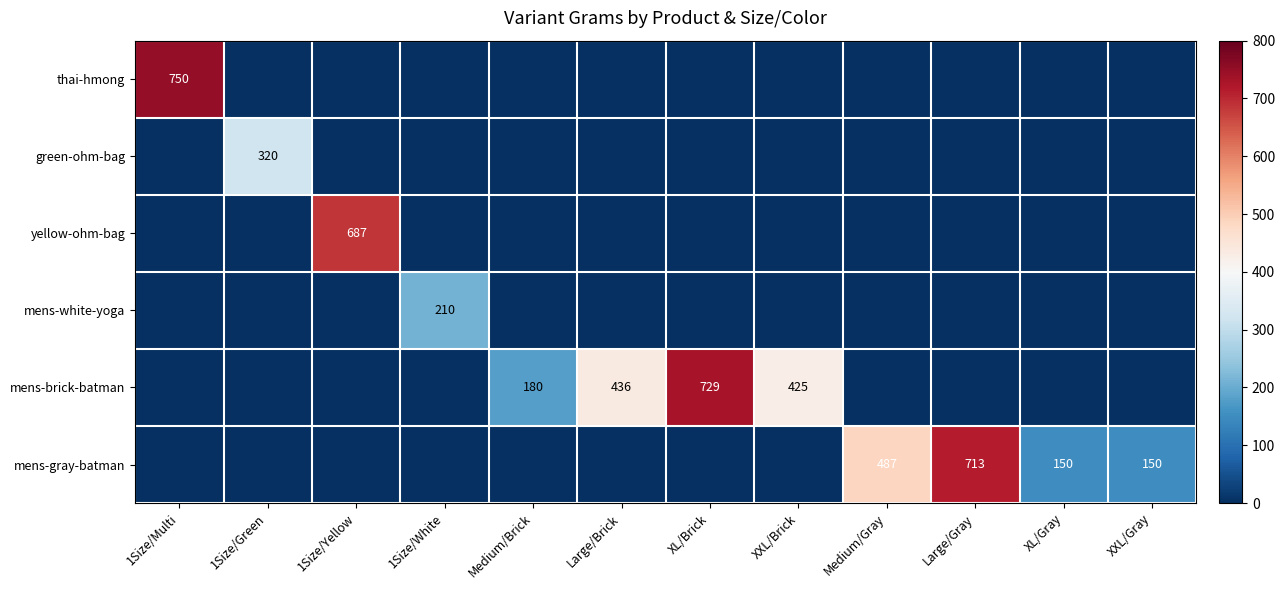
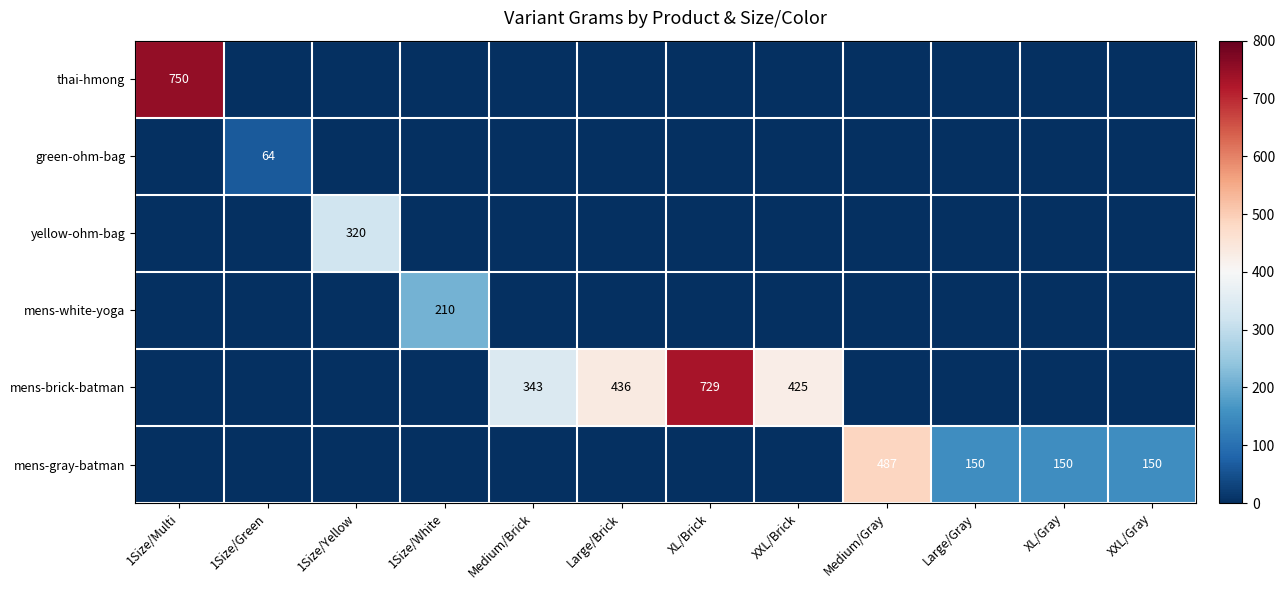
  {
    "thai-hmong": {
      "1Size/Multi": 750
    },
    "green-ohm-bag": {
-     "1Size/Green": 320
+     "1Size/Green": 64
    },
    "yellow-ohm-bag": {
-     "1Size/Yellow": 687
+     "1Size/Yellow": 320
    },
    "mens-white-yoga": {
      "1Size/White": 210
    },
    "mens-brick-batman": {
-     "Medium/Brick": 180,
+     "Medium/Brick": 343,
      "Large/Brick": 436,
      "XL/Brick": 729,
      "XXL/Brick": 425
    },
    "mens-gray-batman": {
      "Medium/Gray": 487,
-     "Large/Gray": 713,
+     "Large/Gray": 150,
      "XL/Gray": 150,
      "XXL/Gray": 150
    }
  }
